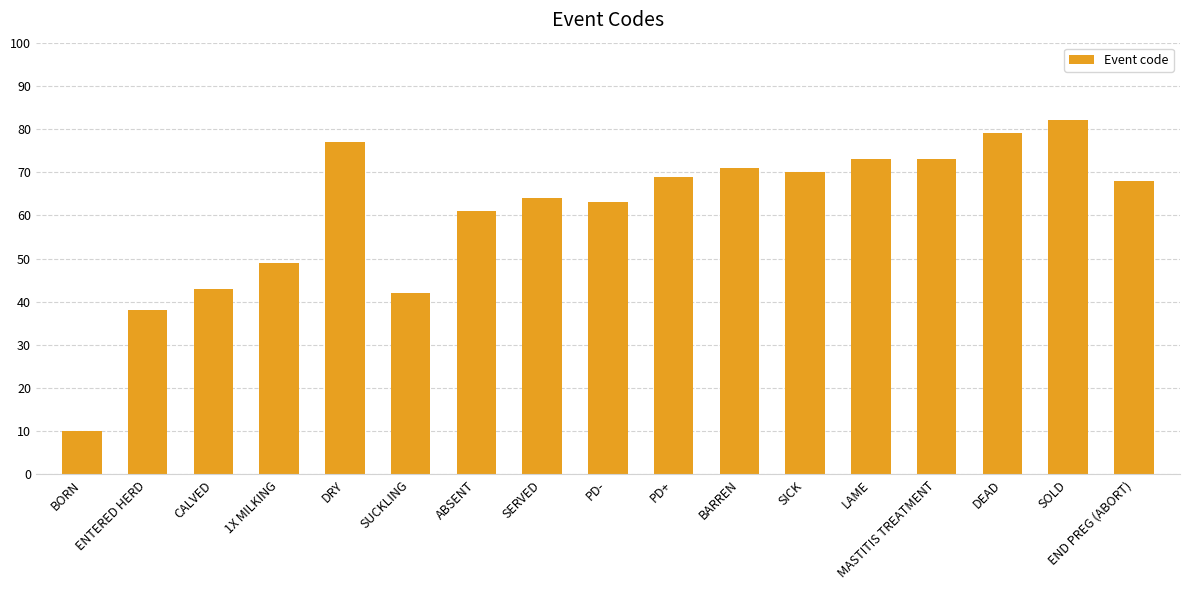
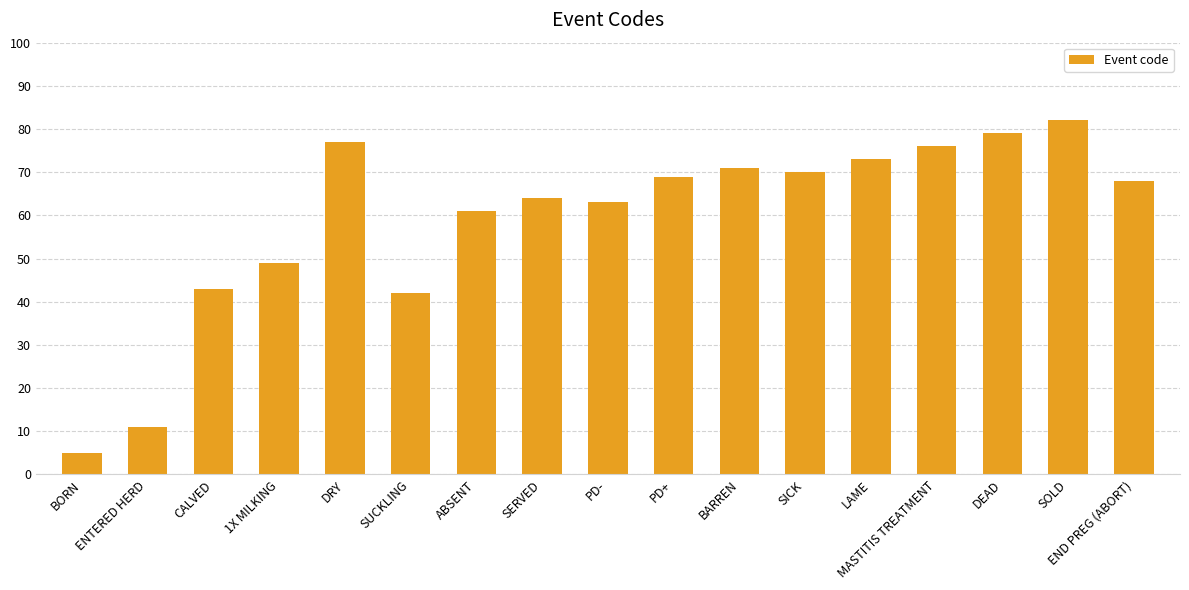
  {
-   "BORN": 10,
-   "ENTERED HERD": 38,
+   "BORN": 5,
+   "ENTERED HERD": 11,
    "CALVED": 43,
    "1X MILKING": 49,
    "DRY": 77,
    "SUCKLING": 42,
    "ABSENT": 61,
    "SERVED": 64,
    "PD-": 63,
    "PD+": 69,
    "BARREN": 71,
    "SICK": 70,
    "LAME": 73,
-   "MASTITIS TREATMENT": 73,
+   "MASTITIS TREATMENT": 76,
    "DEAD": 79,
    "SOLD": 82,
    "END PREG (ABORT)": 68
  }
